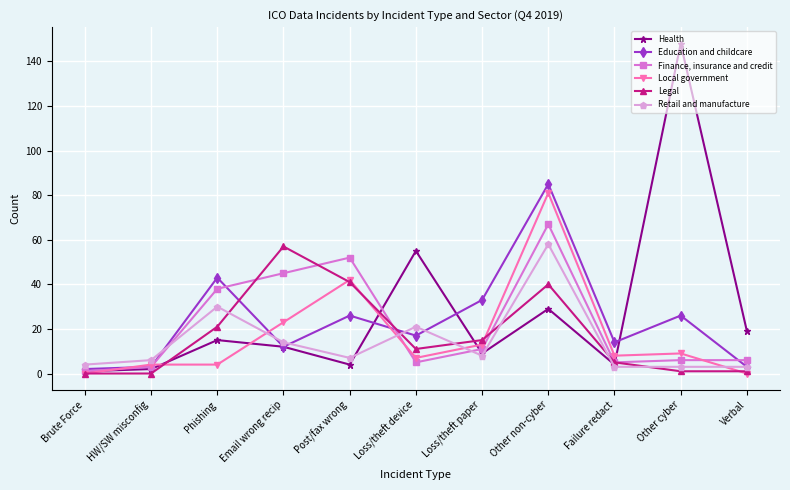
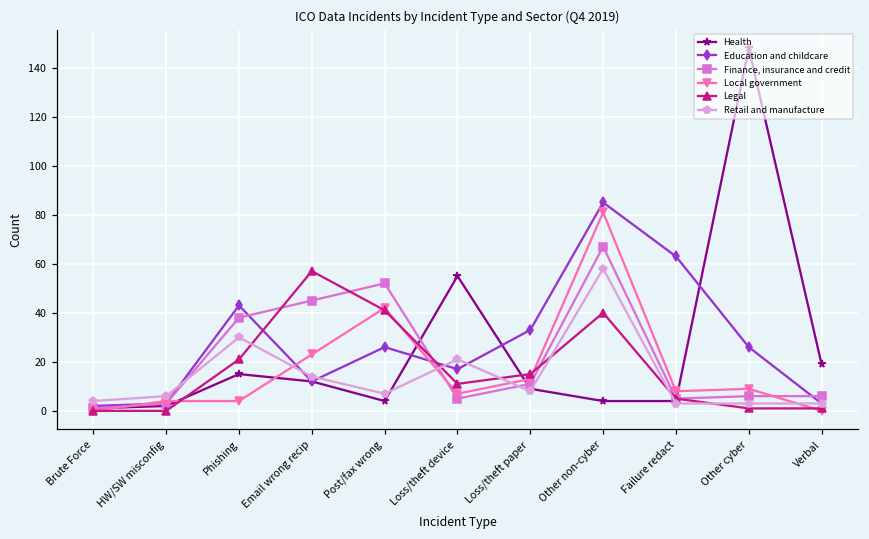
  {
    "Health": {
      "Phishing": 15,
      "Post/fax wrong": 4,
      "Loss/theft device": 55,
-     "Other non-cyber": 29,
+     "Other non-cyber": 4,
      "Verbal": 19
    },
    "Education and childcare": {
      "Phishing": 43,
      "Post/fax wrong": 26,
      "Loss/theft device": 17,
      "Loss/theft paper": 33,
      "Other non-cyber": 85,
-     "Failure redact": 14,
+     "Failure redact": 63,
      "Other cyber": 26
    },
    "Legal": {
      "HW/SW misconfig": 0,
      "Phishing": 21,
      "Email wrong recip": 57,
      "Loss/theft device": 11,
      "Loss/theft paper": 15,
      "Other non-cyber": 40,
      "Other cyber": 1
    }
  }
